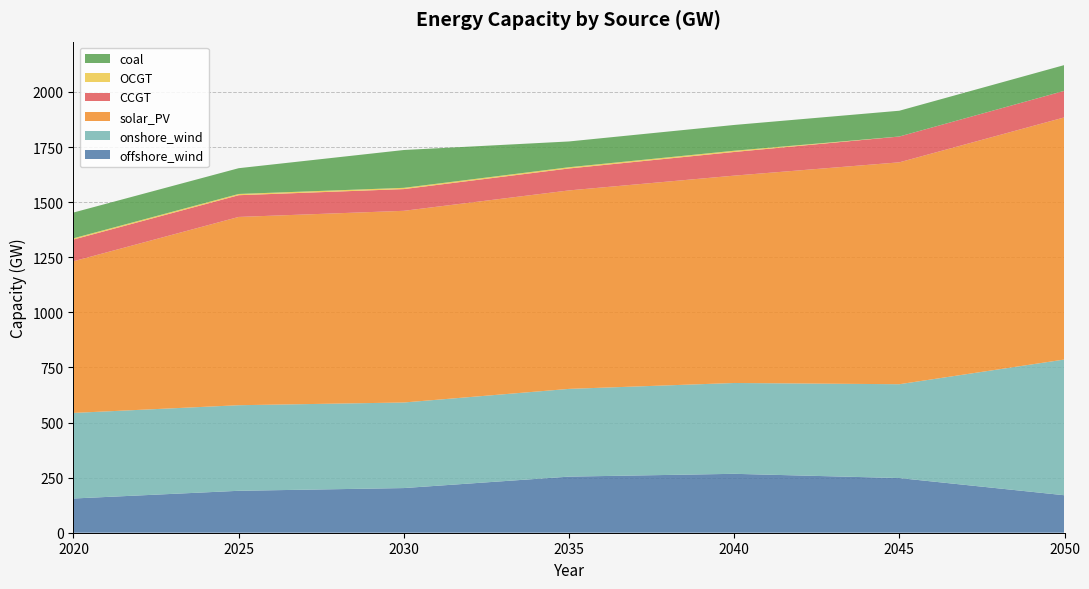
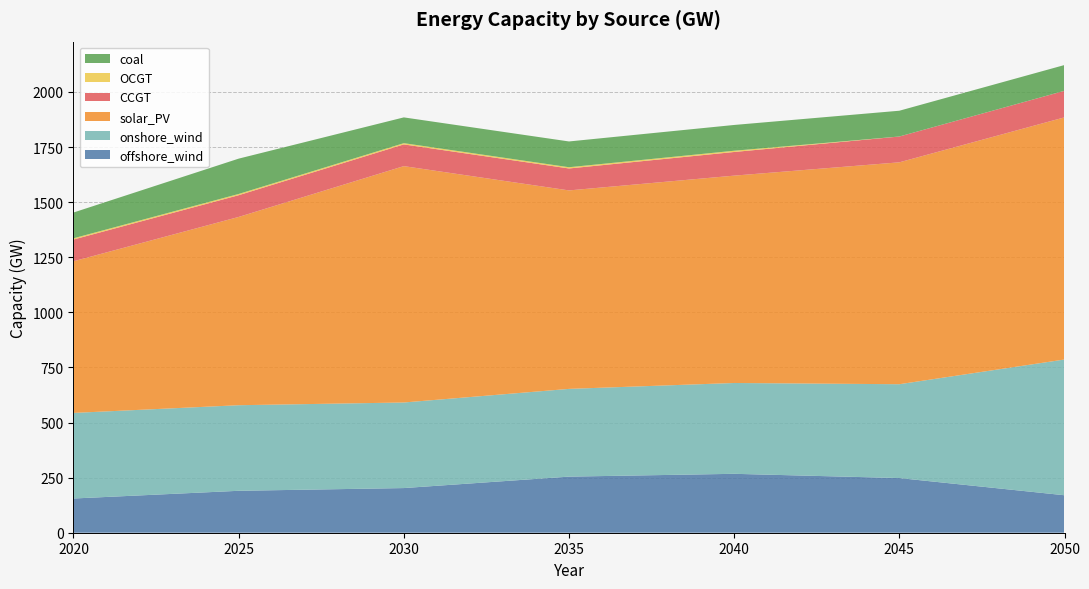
  {
    "offshore_wind": {
      "2020": 160,
      "2025": 190,
      "2030": 200,
      "2035": 250,
      "2040": 270,
      "2045": 250,
      "2050": 170
    },
    "onshore_wind": {
      "2020": 390,
      "2025": 390,
      "2030": 390,
      "2035": 400,
      "2040": 410,
      "2045": 430,
      "2050": 620
    },
    "solar_PV": {
      "2020": 690,
      "2025": 850,
-     "2030": 870,
+     "2030": 1070,
      "2035": 900,
      "2040": 940,
      "2045": 1010,
      "2050": 1100
    },
    "coal": {
      "2020": 120,
-     "2025": 120,
-     "2030": 170,
+     "2025": 160,
+     "2030": 120,
      "2035": 120,
      "2040": 120,
      "2045": 120,
      "2050": 120
    }
  }
